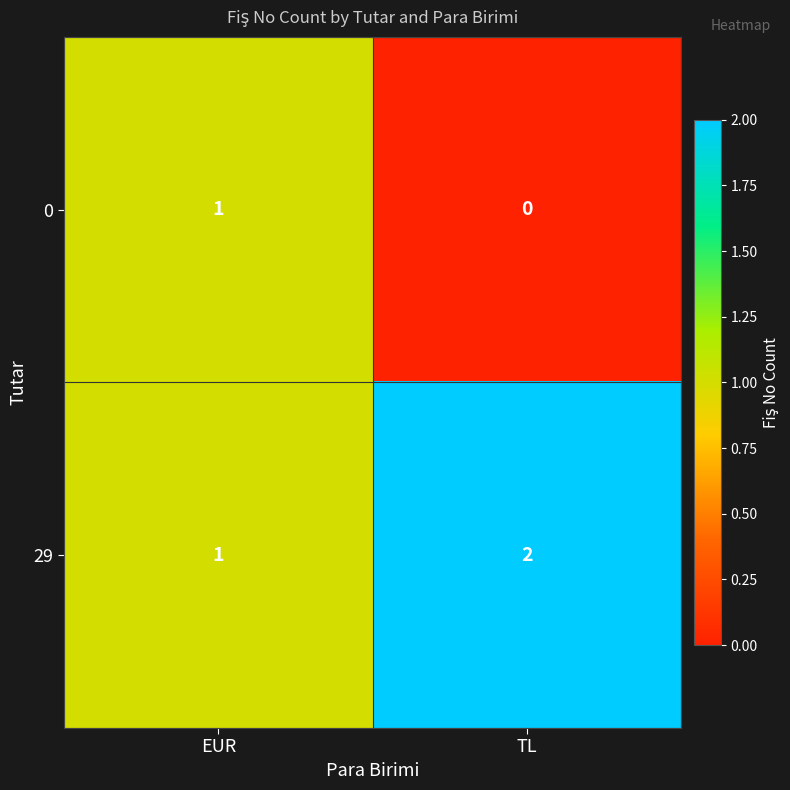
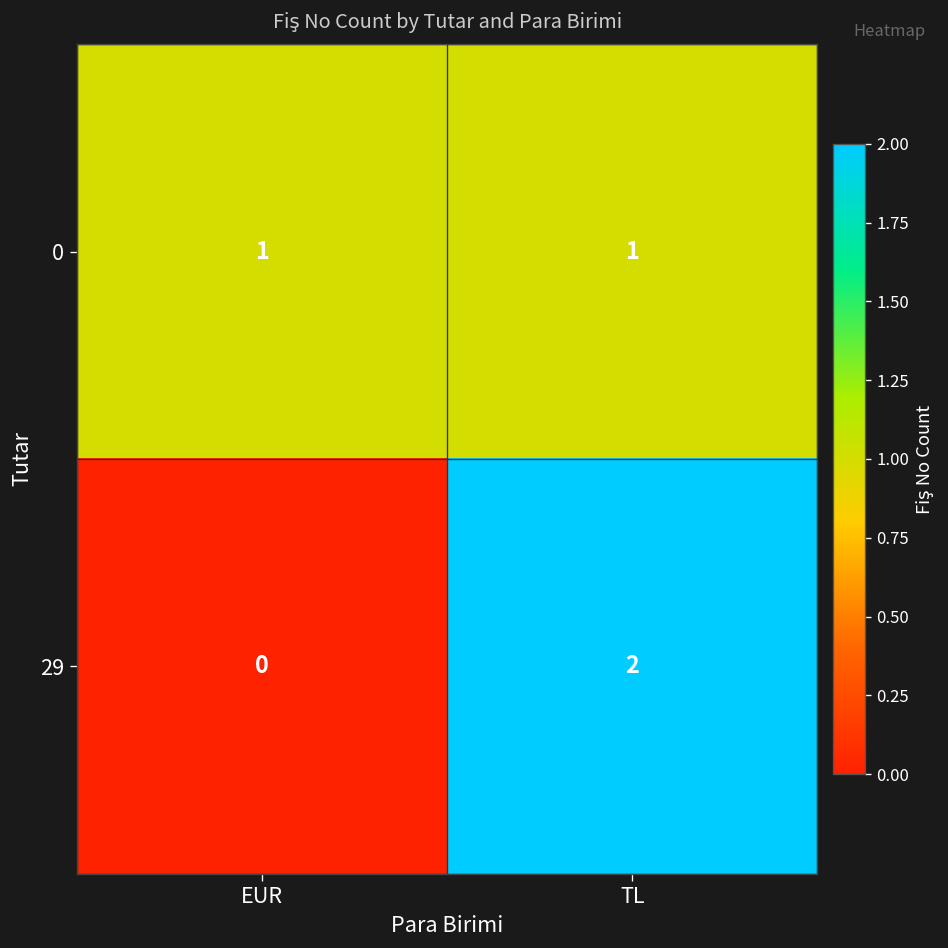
  {
    "0": {
      "EUR": 1,
-     "TL": 0
+     "TL": 1
    },
    "29": {
-     "EUR": 1,
+     "EUR": 0,
      "TL": 2
    }
  }
